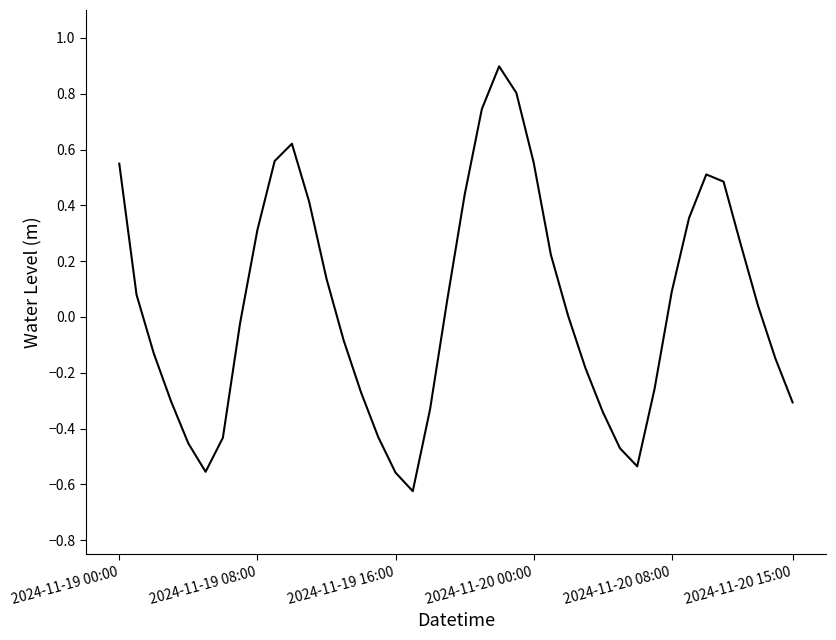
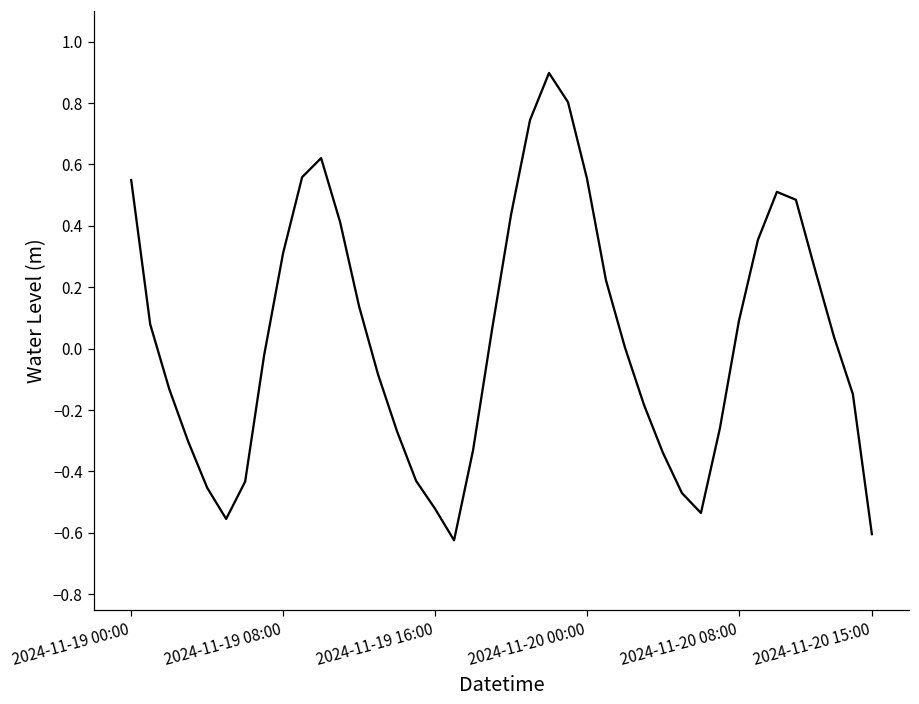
  {
    "2024-11-19 00:00": 0.55,
    "2024-11-19 08:00": 0.31,
-   "2024-11-19 16:00": -0.56,
+   "2024-11-19 16:00": -0.52,
    "2024-11-20 00:00": 0.55,
    "2024-11-20 08:00": 0.09,
-   "2024-11-20 15:00": -0.31
+   "2024-11-20 15:00": -0.60
  }
